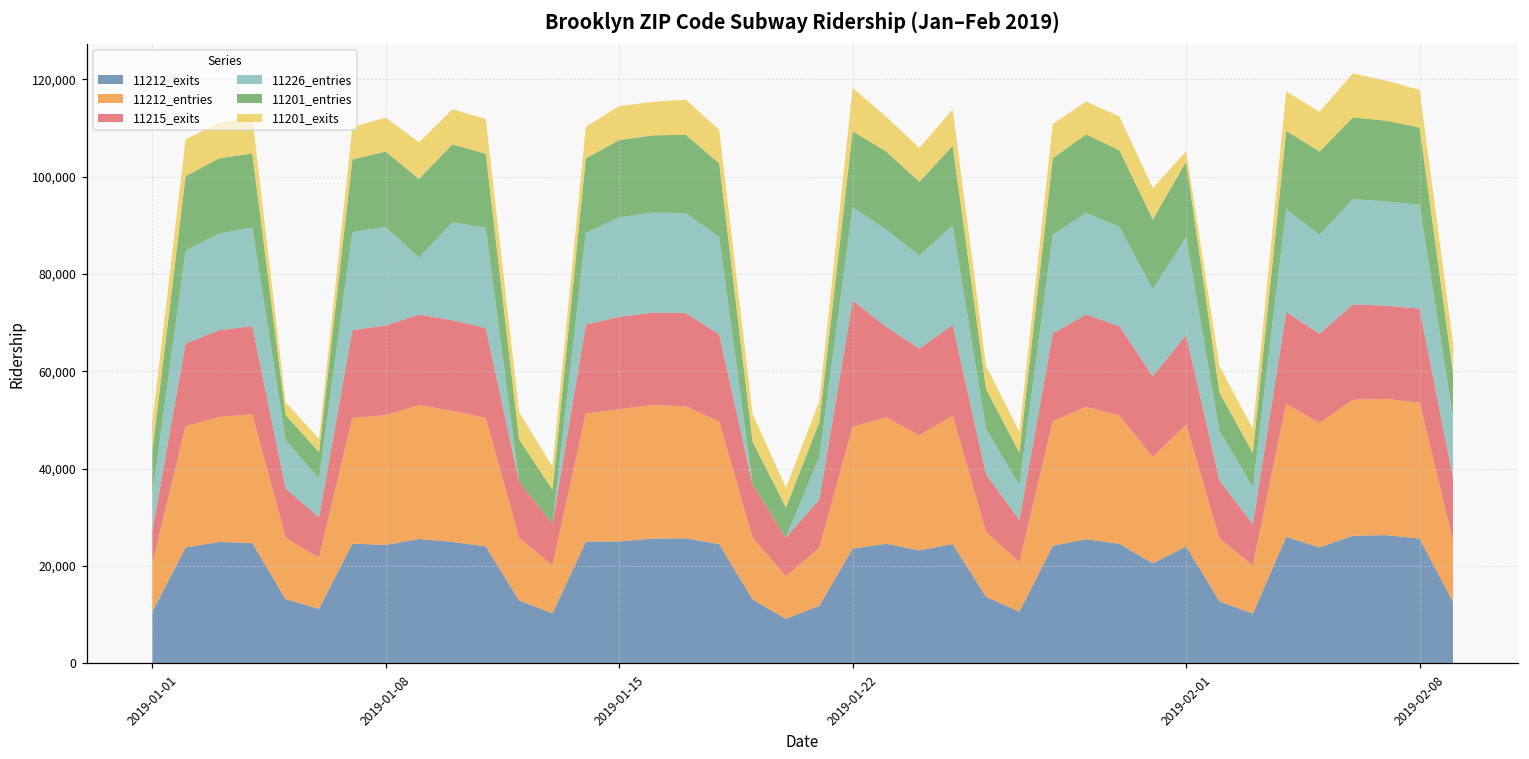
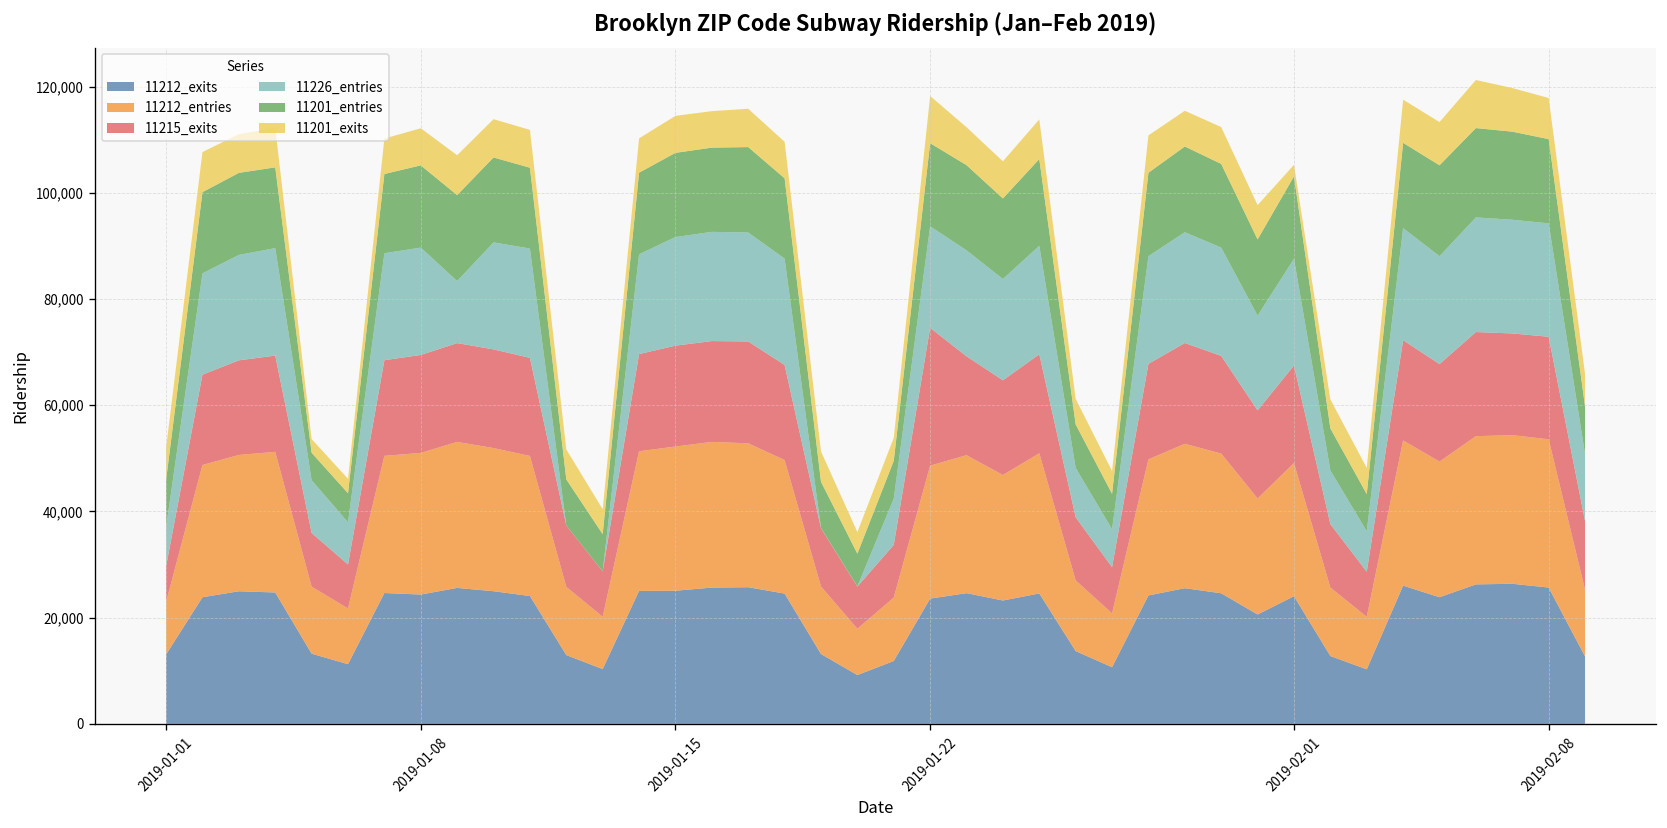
  {
    "11212_exits": {
-     "2019-01-01": "11,000",
+     "2019-01-01": "13,000",
      "2019-01-08": "24,000",
      "2019-01-15": "25,000",
      "2019-01-22": "24,000",
      "2019-02-01": "24,000",
      "2019-02-08": "26,000"
    },
    "11212_entries": {
      "2019-01-01": "10,000",
      "2019-01-08": "27,000",
      "2019-01-15": "27,000",
      "2019-01-22": "25,000",
      "2019-02-01": "25,000",
      "2019-02-08": "28,000"
    },
    "11215_exits": {
      "2019-01-01": "7,000",
      "2019-01-08": "18,000",
      "2019-01-15": "19,000",
      "2019-01-22": "26,000",
      "2019-02-01": "18,000",
      "2019-02-08": "19,000"
    },
    "11226_entries": {
      "2019-01-01": "7,000",
      "2019-01-08": "20,000",
      "2019-01-15": "20,000",
      "2019-01-22": "19,000",
      "2019-02-01": "20,000",
      "2019-02-08": "21,000"
    },
    "11201_entries": {
      "2019-01-01": "9,000",
      "2019-01-08": "15,000",
      "2019-01-15": "16,000",
      "2019-01-22": "16,000",
      "2019-02-01": "16,000",
      "2019-02-08": "16,000"
    },
    "11201_exits": {
      "2019-01-01": "6,000",
      "2019-01-08": "7,000",
      "2019-01-15": "7,000",
      "2019-01-22": "9,000",
      "2019-02-01": "2,000",
      "2019-02-08": "8,000"
    }
  }
